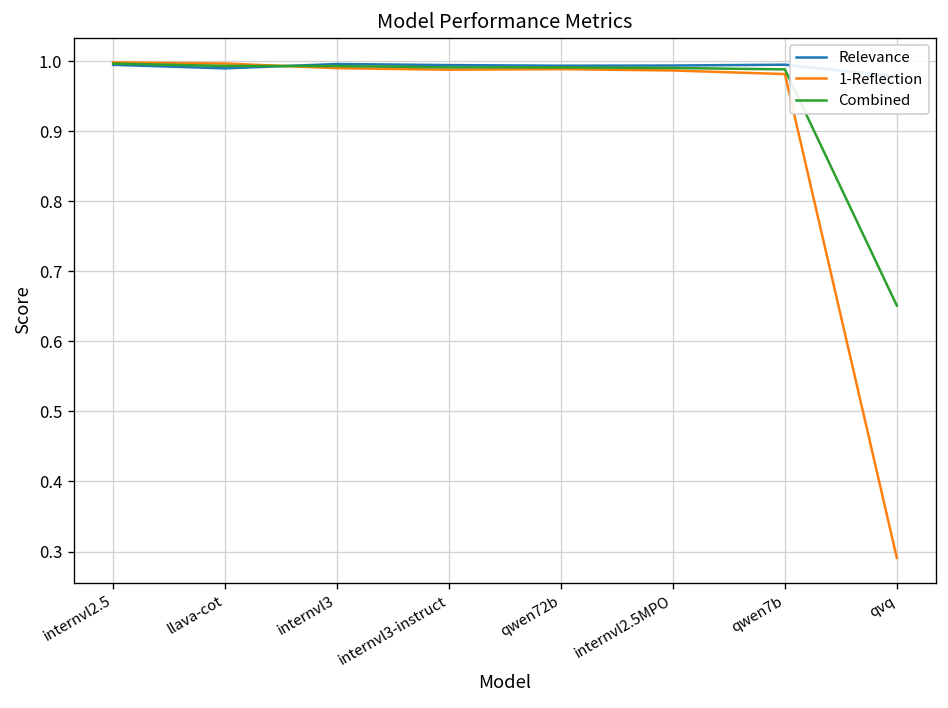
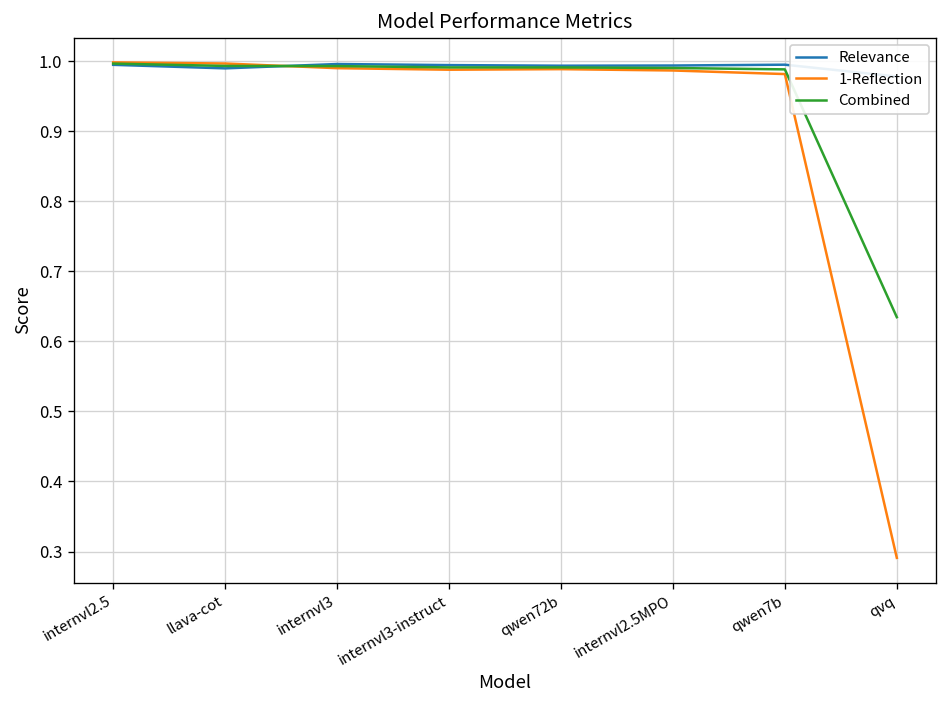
  {
    "Relevance": {
      "qwen7b": 1.00
    },
    "1-Reflection": {
      "qwen7b": 0.98,
      "qvq": 0.29
    },
    "Combined": {
      "qwen7b": 0.99,
-     "qvq": 0.65
+     "qvq": 0.63
    }
  }
